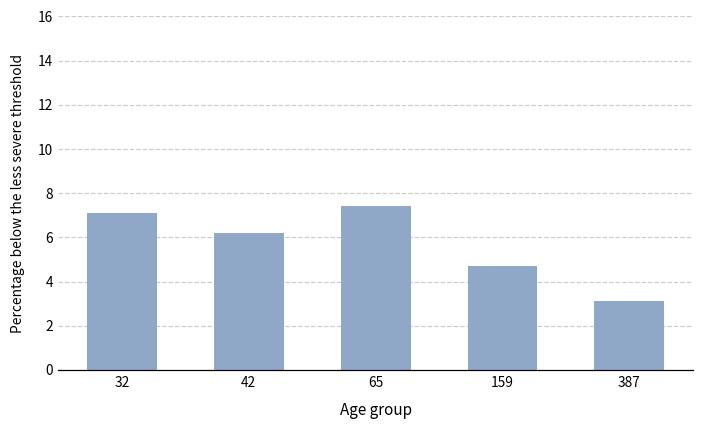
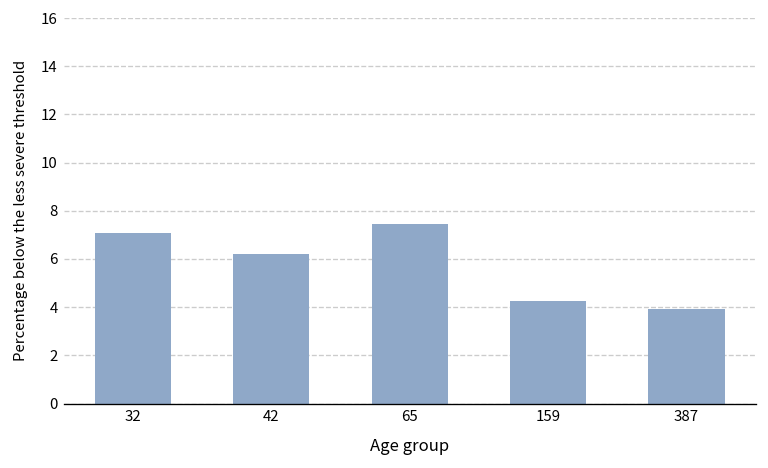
  {
    "32": 7.1,
    "42": 6.2,
    "65": 7.4,
-   "159": 4.7,
-   "387": 3.1
+   "159": 4.3,
+   "387": 3.9
  }
